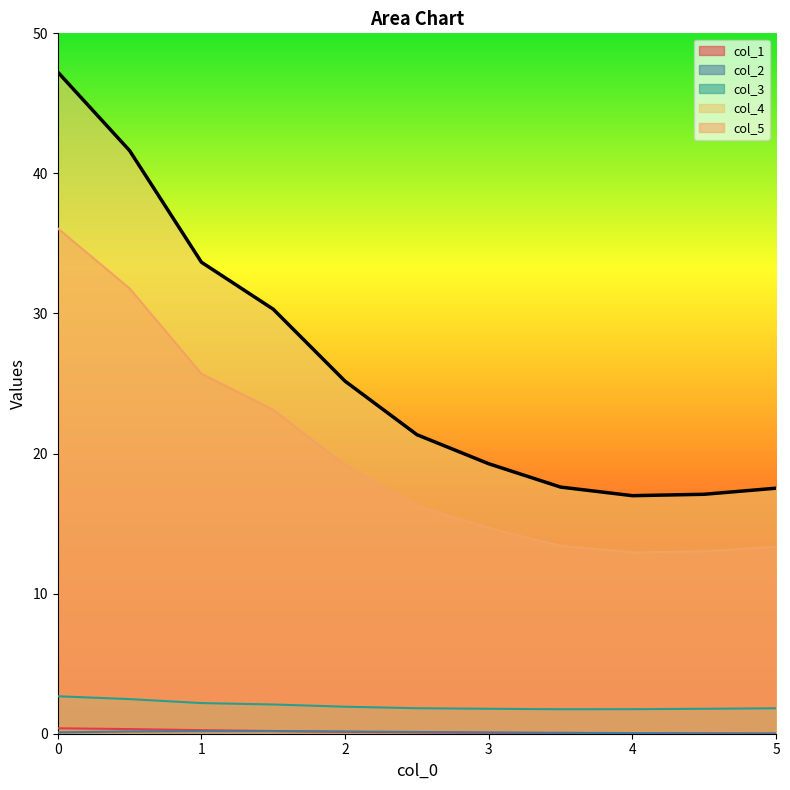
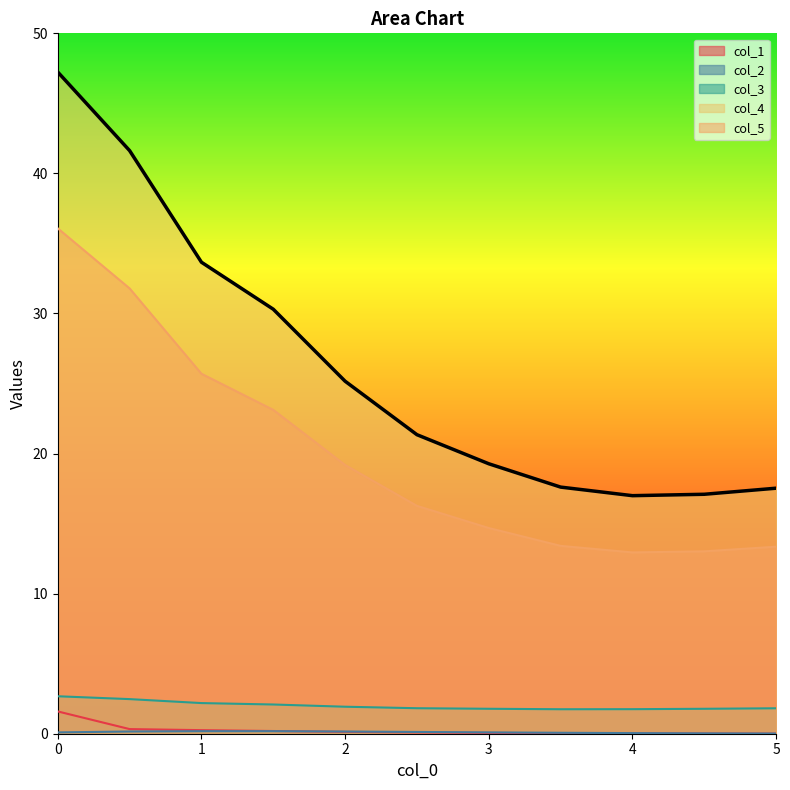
  {
    "col_1": {
-     "0": 0.4
+     "0": 1.6
    }
  }
